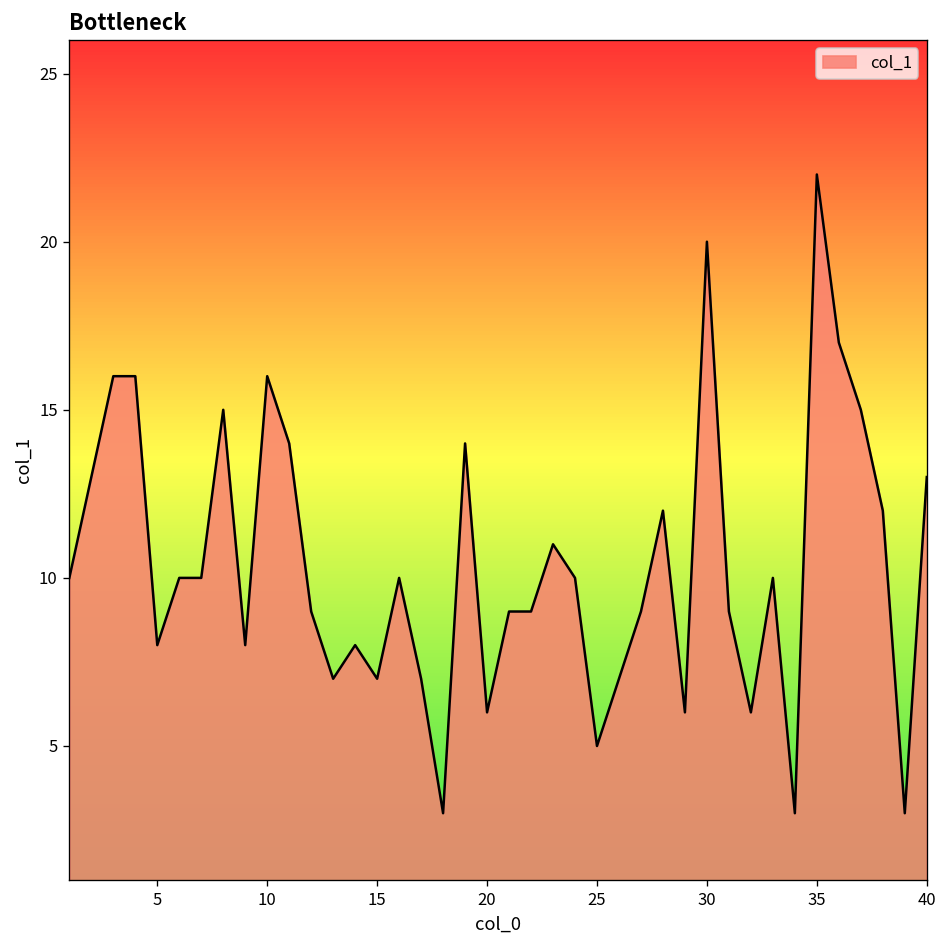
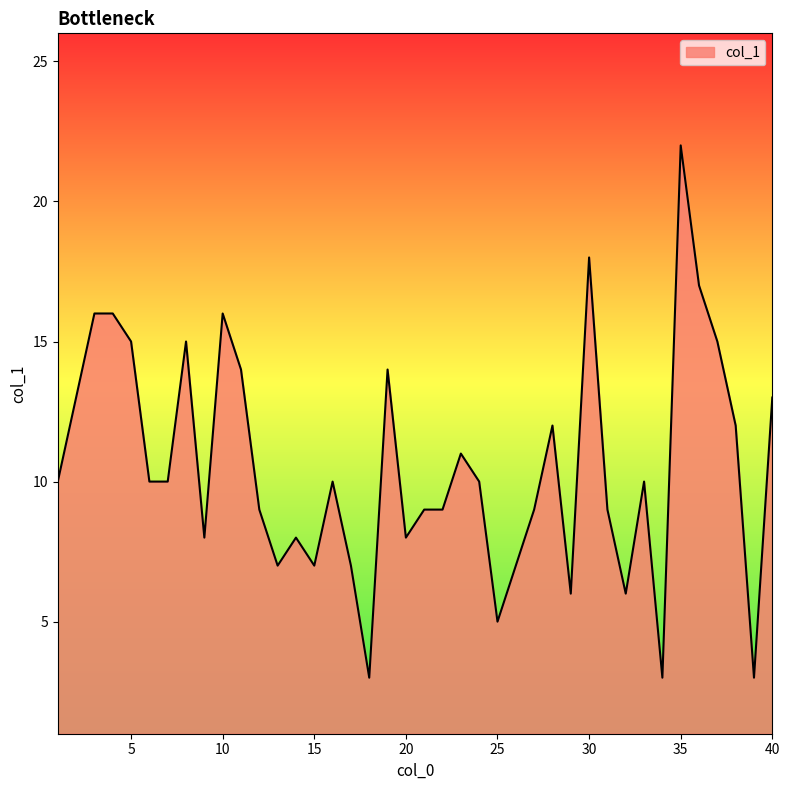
  {
-   "5": 8,
+   "5": 15,
    "10": 16,
    "15": 7,
-   "20": 6,
+   "20": 8,
    "25": 5,
-   "30": 20,
+   "30": 18,
    "35": 22,
    "40": 13
  }
